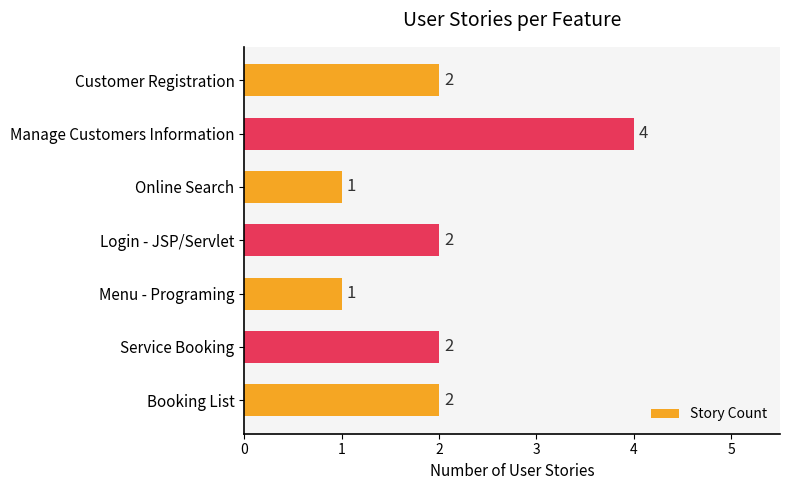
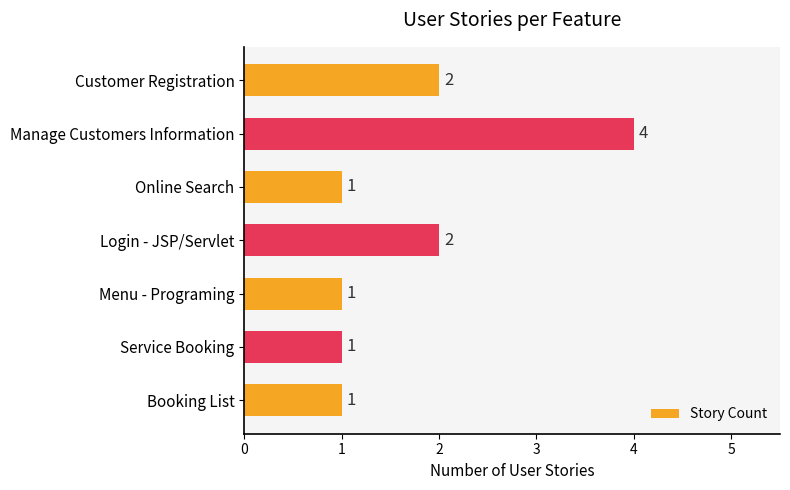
  {
    "Customer Registration": 2,
    "Manage Customers Information": 4,
    "Online Search": 1,
    "Login - JSP/Servlet": 2,
    "Menu - Programing": 1,
-   "Service Booking": 2,
-   "Booking List": 2
+   "Service Booking": 1,
+   "Booking List": 1
  }
